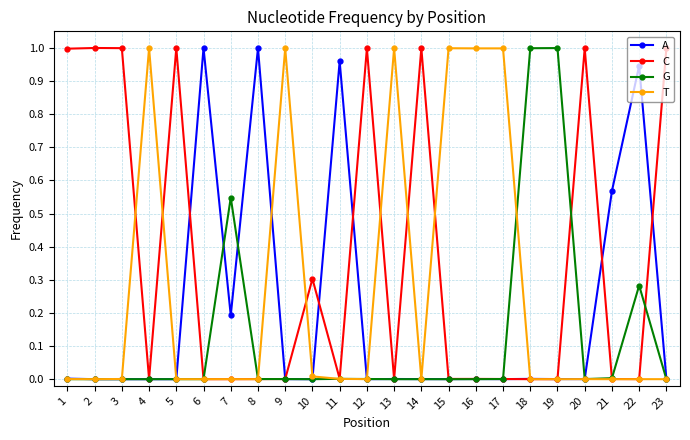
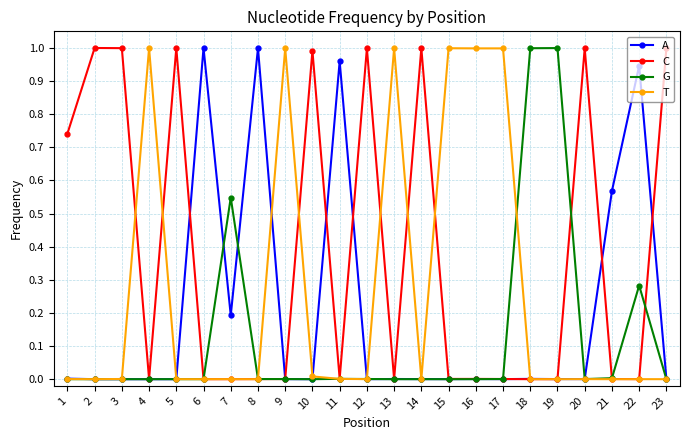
  {
    "A": {
      "6": 1.00,
      "7": 0.19,
      "8": 1.00,
      "11": 0.96,
      "21": 0.57
    },
    "C": {
-     "1": 1.00,
+     "1": 0.74,
      "2": 1.00,
      "3": 1.00,
      "5": 1.00,
-     "10": 0.30,
+     "10": 0.99,
      "12": 1.00,
      "14": 1.00,
      "20": 1.00
    },
    "G": {
      "7": 0.55,
      "18": 1.00,
      "19": 1.00,
      "22": 0.28
    },
    "T": {
      "4": 1.00,
      "9": 1.00,
      "10": 0.01,
      "13": 1.00,
      "15": 1.00,
      "16": 1.00,
      "17": 1.00
    }
  }
